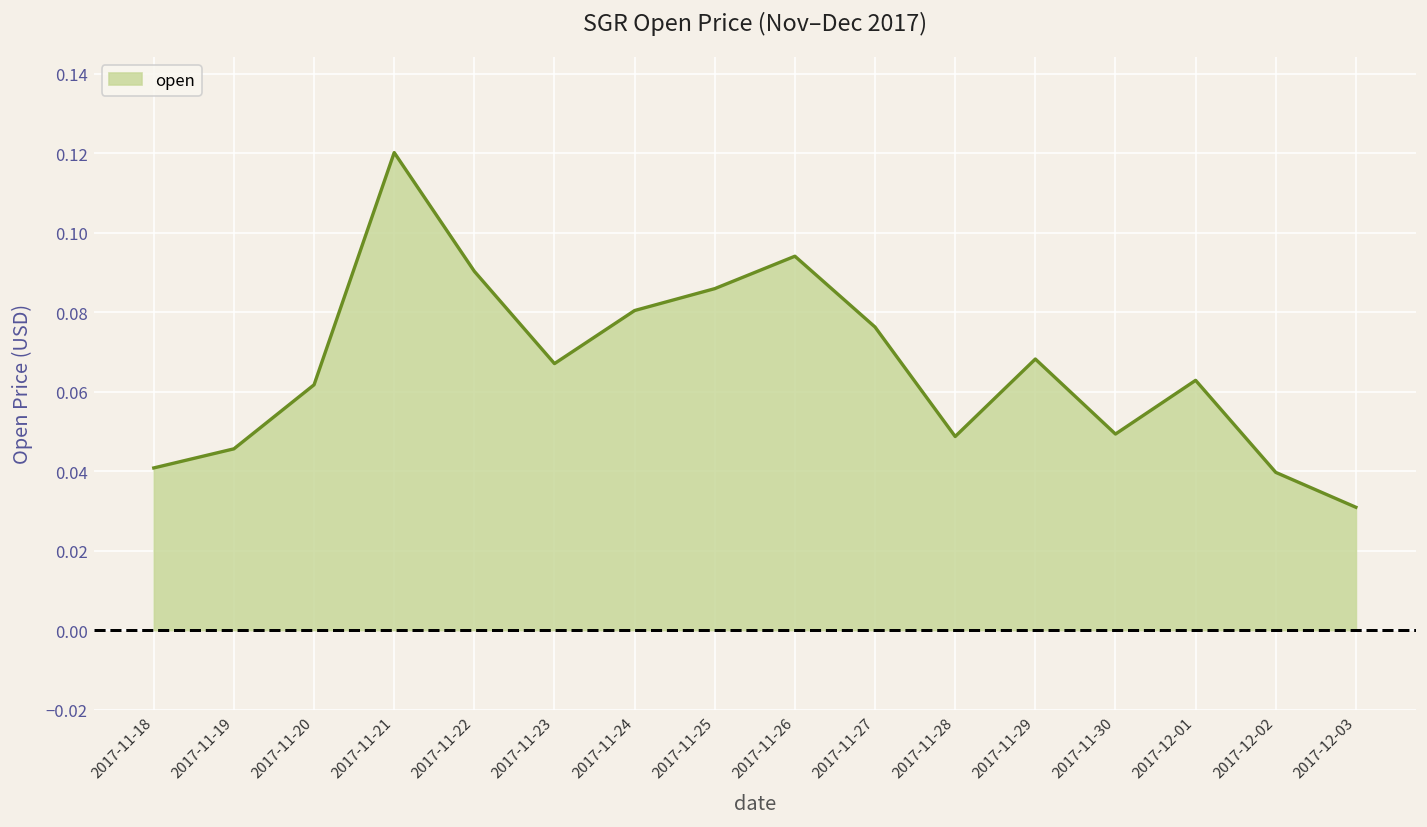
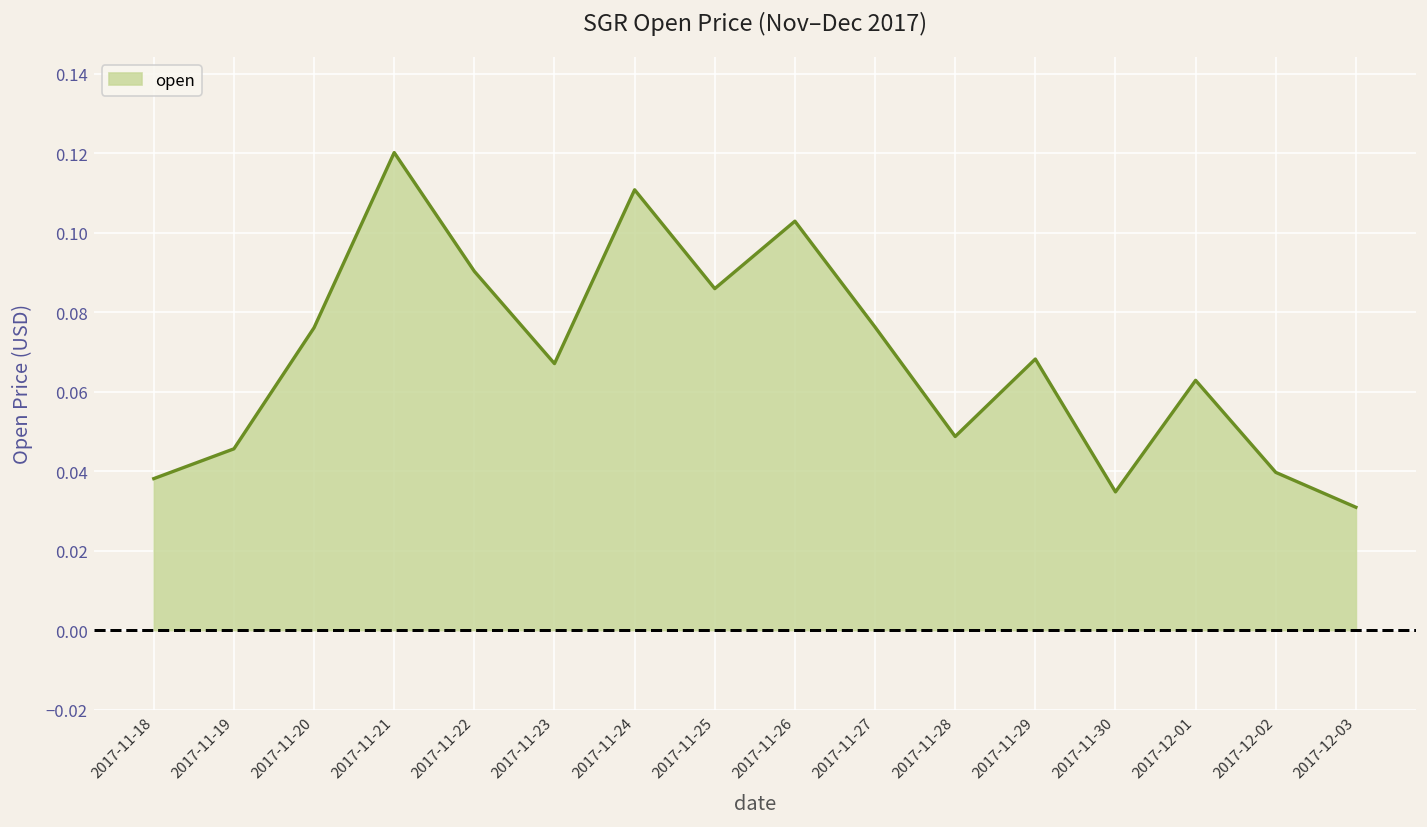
  {
-   "2017-11-18": 0.041,
+   "2017-11-18": 0.038,
    "2017-11-19": 0.046,
-   "2017-11-20": 0.062,
+   "2017-11-20": 0.076,
    "2017-11-21": 0.120,
    "2017-11-22": 0.090,
    "2017-11-23": 0.067,
-   "2017-11-24": 0.080,
+   "2017-11-24": 0.111,
    "2017-11-25": 0.086,
-   "2017-11-26": 0.094,
+   "2017-11-26": 0.103,
    "2017-11-27": 0.076,
    "2017-11-28": 0.049,
    "2017-11-29": 0.068,
-   "2017-11-30": 0.049,
+   "2017-11-30": 0.035,
    "2017-12-01": 0.063,
    "2017-12-02": 0.040,
    "2017-12-03": 0.031
  }
